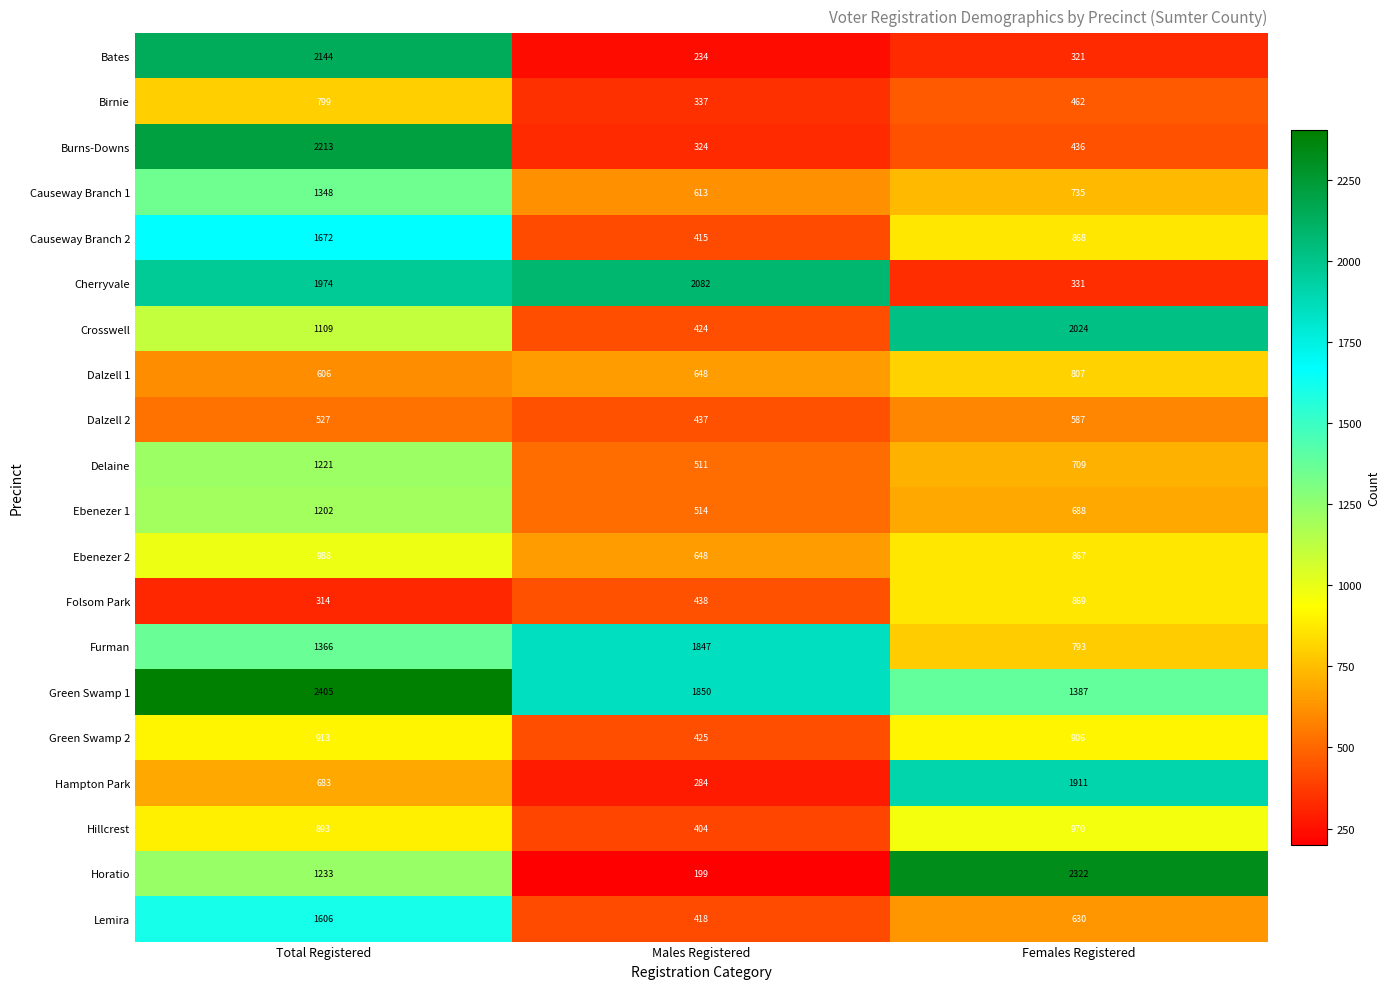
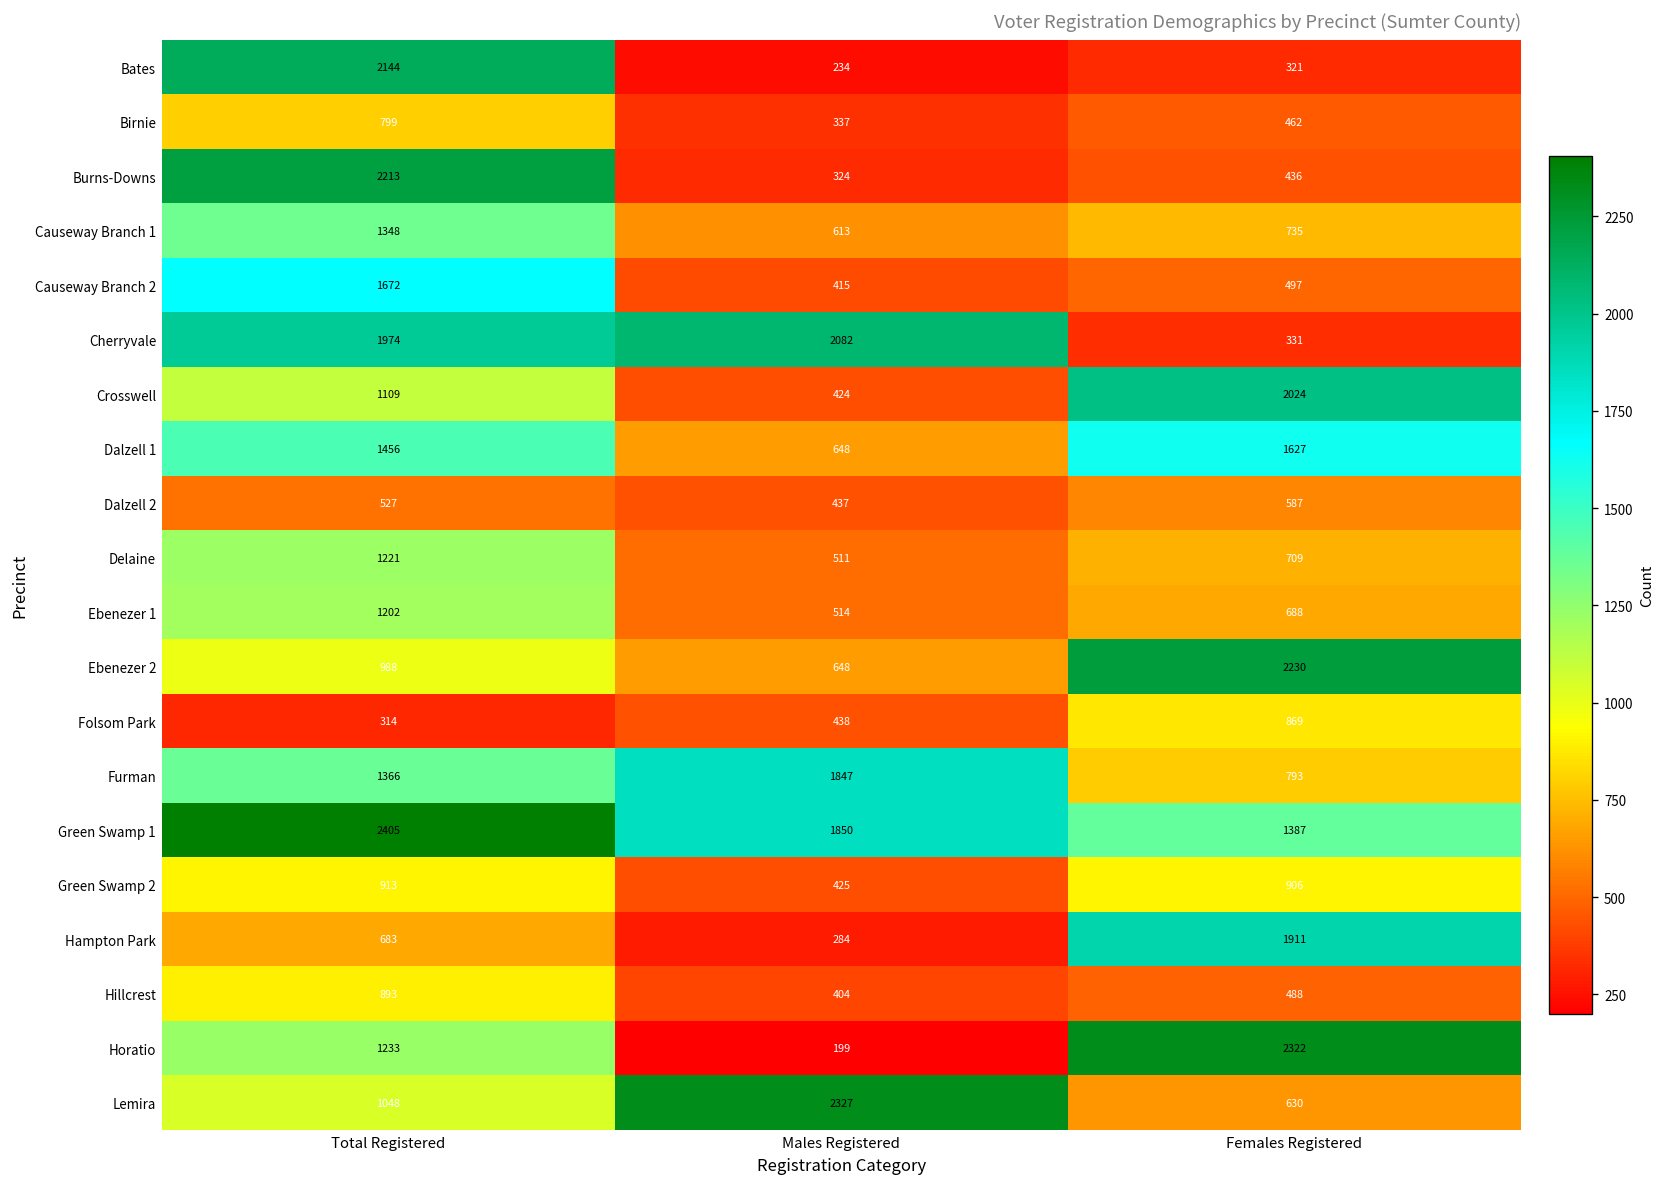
  {
    "Bates": {
      "Total Registered": 2144,
      "Males Registered": 234,
      "Females Registered": 321
    },
    "Birnie": {
      "Total Registered": 799,
      "Males Registered": 337,
      "Females Registered": 462
    },
    "Burns-Downs": {
      "Total Registered": 2213,
      "Males Registered": 324,
      "Females Registered": 436
    },
    "Causeway Branch 1": {
      "Total Registered": 1348,
      "Males Registered": 613,
      "Females Registered": 735
    },
    "Causeway Branch 2": {
      "Total Registered": 1672,
      "Males Registered": 415,
-     "Females Registered": 868
+     "Females Registered": 497
    },
    "Cherryvale": {
      "Total Registered": 1974,
      "Males Registered": 2082,
      "Females Registered": 331
    },
    "Crosswell": {
      "Total Registered": 1109,
      "Males Registered": 424,
      "Females Registered": 2024
    },
    "Dalzell 1": {
-     "Total Registered": 606,
+     "Total Registered": 1456,
      "Males Registered": 648,
-     "Females Registered": 807
+     "Females Registered": 1627
    },
    "Dalzell 2": {
      "Total Registered": 527,
      "Males Registered": 437,
      "Females Registered": 587
    },
    "Delaine": {
      "Total Registered": 1221,
      "Males Registered": 511,
      "Females Registered": 709
    },
    "Ebenezer 1": {
      "Total Registered": 1202,
      "Males Registered": 514,
      "Females Registered": 688
    },
    "Ebenezer 2": {
      "Total Registered": 988,
      "Males Registered": 648,
-     "Females Registered": 867
+     "Females Registered": 2230
    },
    "Folsom Park": {
      "Total Registered": 314,
      "Males Registered": 438,
      "Females Registered": 869
    },
    "Furman": {
      "Total Registered": 1366,
      "Males Registered": 1847,
      "Females Registered": 793
    },
    "Green Swamp 1": {
      "Total Registered": 2405,
      "Males Registered": 1850,
      "Females Registered": 1387
    },
    "Green Swamp 2": {
      "Total Registered": 913,
      "Males Registered": 425,
      "Females Registered": 906
    },
    "Hampton Park": {
      "Total Registered": 683,
      "Males Registered": 284,
      "Females Registered": 1911
    },
    "Hillcrest": {
      "Total Registered": 893,
      "Males Registered": 404,
-     "Females Registered": 970
+     "Females Registered": 488
    },
    "Horatio": {
      "Total Registered": 1233,
      "Males Registered": 199,
      "Females Registered": 2322
    },
    "Lemira": {
-     "Total Registered": 1606,
-     "Males Registered": 418,
+     "Total Registered": 1048,
+     "Males Registered": 2327,
      "Females Registered": 630
    }
  }
